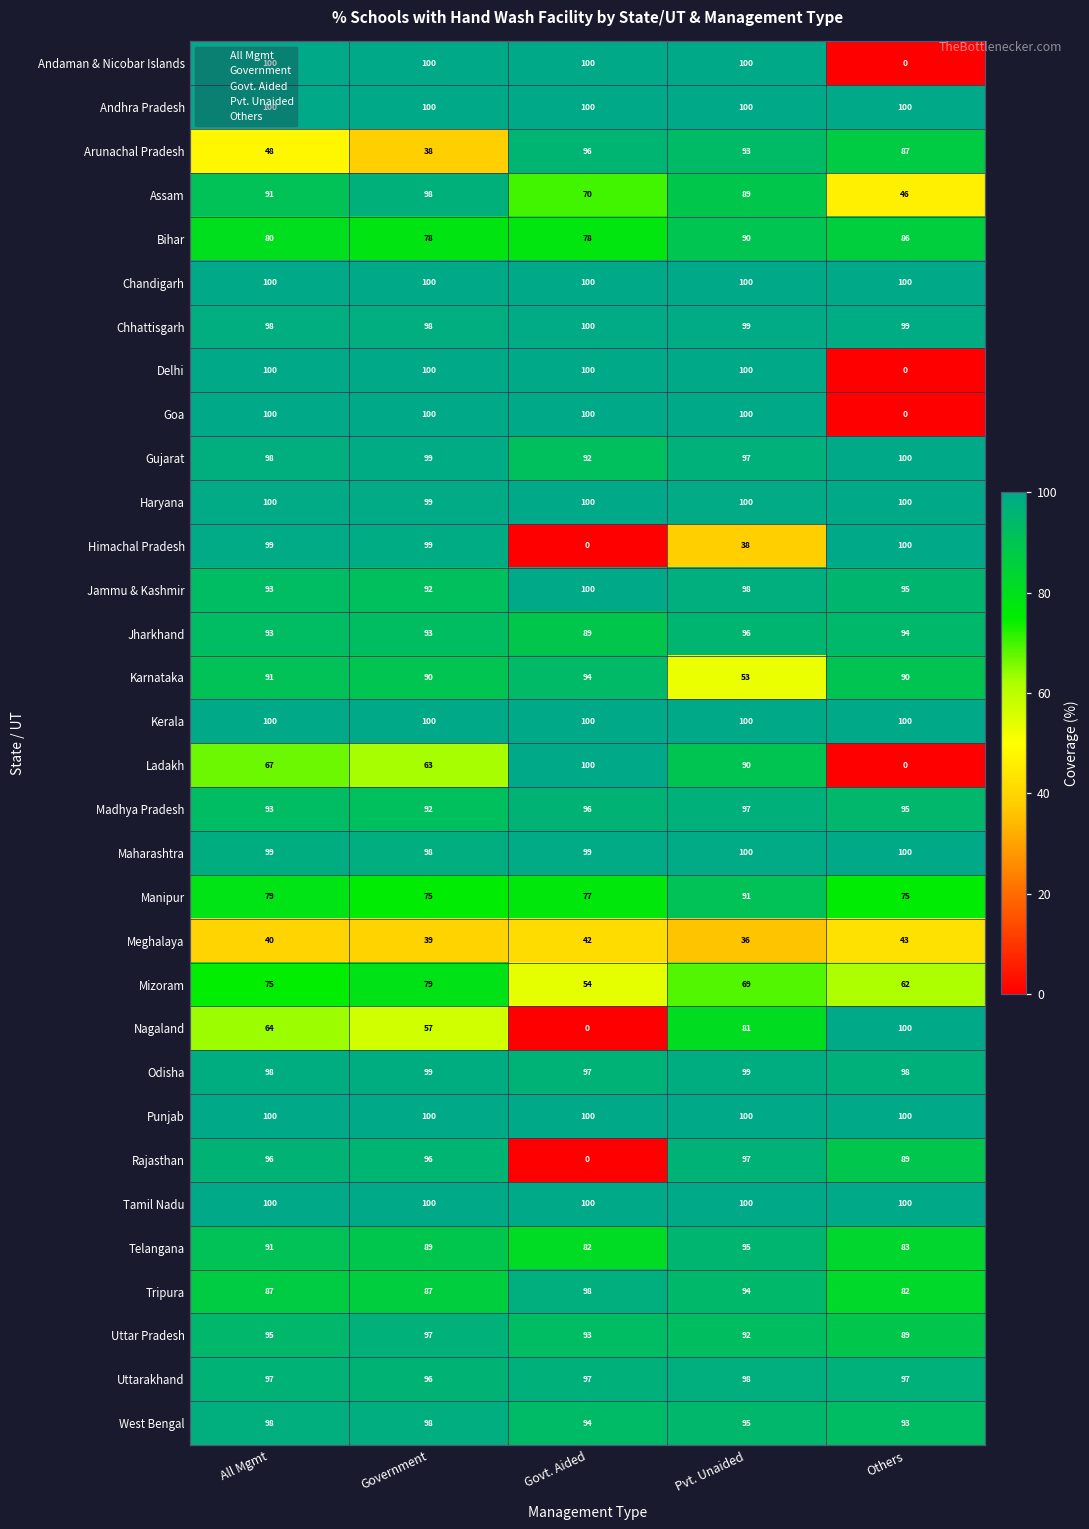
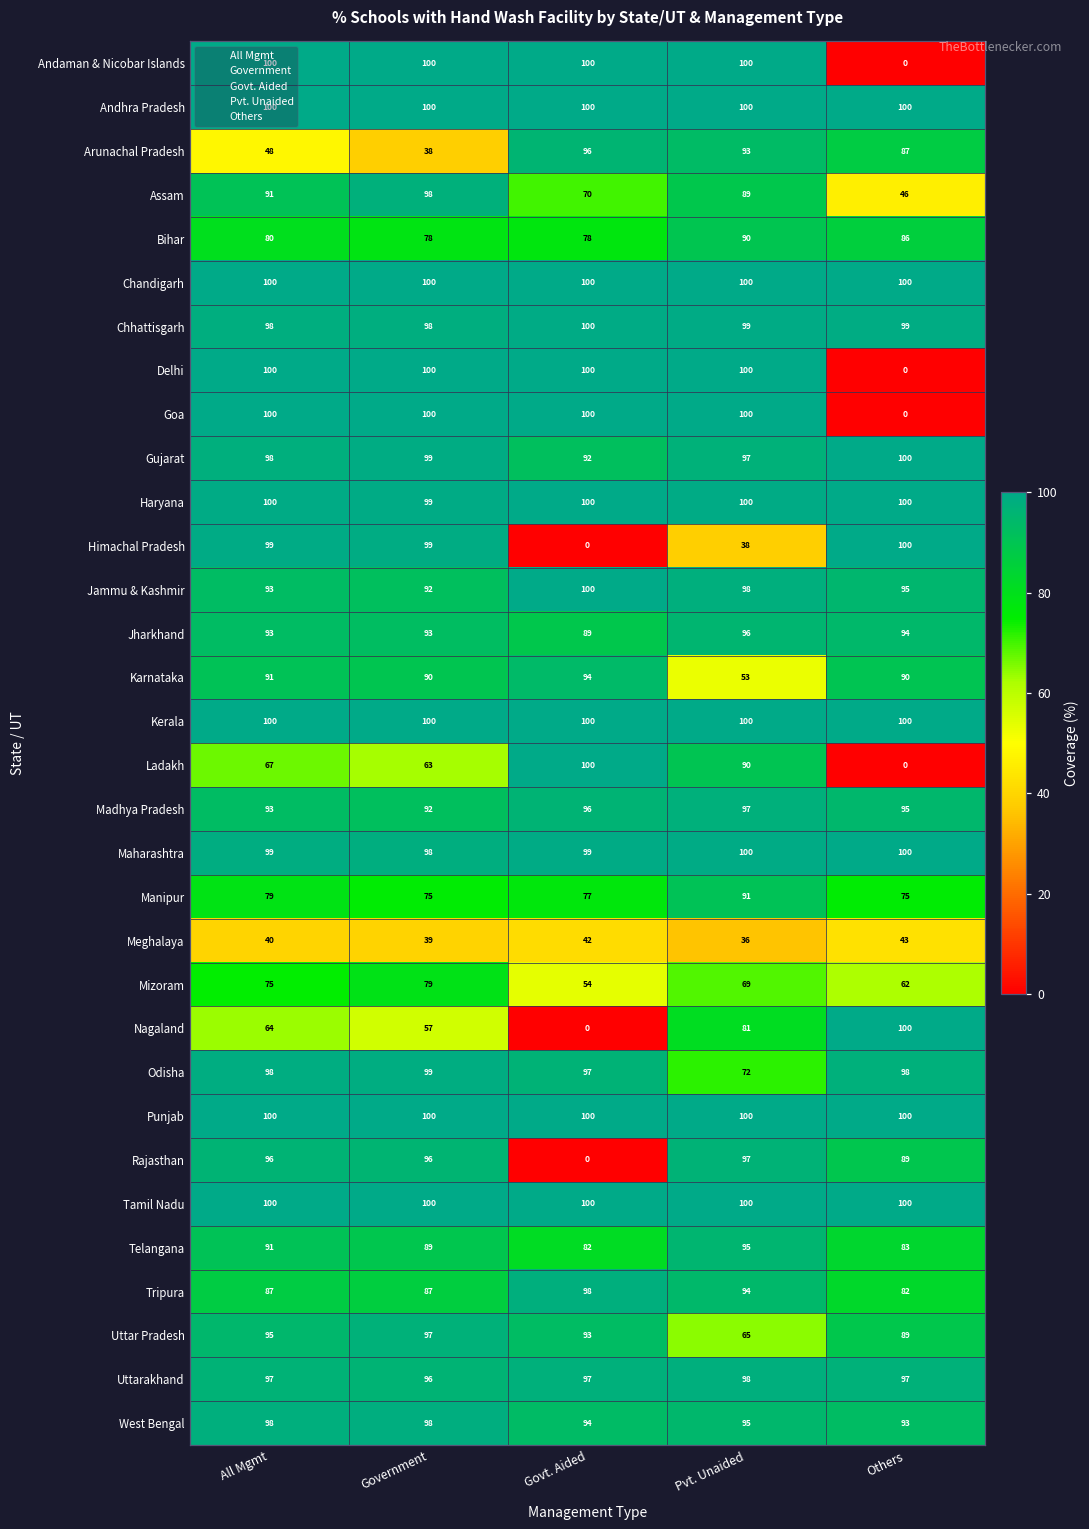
  {
    "Andaman & Nicobar Islands": {
      "Government": 100,
      "Govt. Aided": 100,
      "Pvt. Unaided": 100,
      "Others": 0
    },
    "Andhra Pradesh": {
      "Government": 100,
      "Govt. Aided": 100,
      "Pvt. Unaided": 100,
      "Others": 100
    },
    "Arunachal Pradesh": {
      "All Mgmt": 48,
      "Government": 38,
      "Govt. Aided": 96,
      "Pvt. Unaided": 93,
      "Others": 87
    },
    "Assam": {
      "All Mgmt": 91,
      "Government": 98,
      "Govt. Aided": 70,
      "Pvt. Unaided": 89,
      "Others": 46
    },
    "Bihar": {
      "All Mgmt": 80,
      "Government": 78,
      "Govt. Aided": 78,
      "Pvt. Unaided": 90,
      "Others": 86
    },
    "Chandigarh": {
      "All Mgmt": 100,
      "Government": 100,
      "Govt. Aided": 100,
      "Pvt. Unaided": 100,
      "Others": 100
    },
    "Chhattisgarh": {
      "All Mgmt": 98,
      "Government": 98,
      "Govt. Aided": 100,
      "Pvt. Unaided": 99,
      "Others": 99
    },
    "Delhi": {
      "All Mgmt": 100,
      "Government": 100,
      "Govt. Aided": 100,
      "Pvt. Unaided": 100,
      "Others": 0
    },
    "Goa": {
      "All Mgmt": 100,
      "Government": 100,
      "Govt. Aided": 100,
      "Pvt. Unaided": 100,
      "Others": 0
    },
    "Gujarat": {
      "All Mgmt": 98,
      "Government": 99,
      "Govt. Aided": 92,
      "Pvt. Unaided": 97,
      "Others": 100
    },
    "Haryana": {
      "All Mgmt": 100,
      "Government": 99,
      "Govt. Aided": 100,
      "Pvt. Unaided": 100,
      "Others": 100
    },
    "Himachal Pradesh": {
      "All Mgmt": 99,
      "Government": 99,
      "Govt. Aided": 0,
      "Pvt. Unaided": 38,
      "Others": 100
    },
    "Jammu & Kashmir": {
      "All Mgmt": 93,
      "Government": 92,
      "Govt. Aided": 100,
      "Pvt. Unaided": 98,
      "Others": 95
    },
    "Jharkhand": {
      "All Mgmt": 93,
      "Government": 93,
      "Govt. Aided": 89,
      "Pvt. Unaided": 96,
      "Others": 94
    },
    "Karnataka": {
      "All Mgmt": 91,
      "Government": 90,
      "Govt. Aided": 94,
      "Pvt. Unaided": 53,
      "Others": 90
    },
    "Kerala": {
      "All Mgmt": 100,
      "Government": 100,
      "Govt. Aided": 100,
      "Pvt. Unaided": 100,
      "Others": 100
    },
    "Ladakh": {
      "All Mgmt": 67,
      "Government": 63,
      "Govt. Aided": 100,
      "Pvt. Unaided": 90,
      "Others": 0
    },
    "Madhya Pradesh": {
      "All Mgmt": 93,
      "Government": 92,
      "Govt. Aided": 96,
      "Pvt. Unaided": 97,
      "Others": 95
    },
    "Maharashtra": {
      "All Mgmt": 99,
      "Government": 98,
      "Govt. Aided": 99,
      "Pvt. Unaided": 100,
      "Others": 100
    },
    "Manipur": {
      "All Mgmt": 79,
      "Government": 75,
      "Govt. Aided": 77,
      "Pvt. Unaided": 91,
      "Others": 75
    },
    "Meghalaya": {
      "All Mgmt": 40,
      "Government": 39,
      "Govt. Aided": 42,
      "Pvt. Unaided": 36,
      "Others": 43
    },
    "Mizoram": {
      "All Mgmt": 75,
      "Government": 79,
      "Govt. Aided": 54,
      "Pvt. Unaided": 69,
      "Others": 62
    },
    "Nagaland": {
      "All Mgmt": 64,
      "Government": 57,
      "Govt. Aided": 0,
      "Pvt. Unaided": 81,
      "Others": 100
    },
    "Odisha": {
      "All Mgmt": 98,
      "Government": 99,
      "Govt. Aided": 97,
-     "Pvt. Unaided": 99,
+     "Pvt. Unaided": 72,
      "Others": 98
    },
    "Punjab": {
      "All Mgmt": 100,
      "Government": 100,
      "Govt. Aided": 100,
      "Pvt. Unaided": 100,
      "Others": 100
    },
    "Rajasthan": {
      "All Mgmt": 96,
      "Government": 96,
      "Govt. Aided": 0,
      "Pvt. Unaided": 97,
      "Others": 89
    },
    "Tamil Nadu": {
      "All Mgmt": 100,
      "Government": 100,
      "Govt. Aided": 100,
      "Pvt. Unaided": 100,
      "Others": 100
    },
    "Telangana": {
      "All Mgmt": 91,
      "Government": 89,
      "Govt. Aided": 82,
      "Pvt. Unaided": 95,
      "Others": 83
    },
    "Tripura": {
      "All Mgmt": 87,
      "Government": 87,
      "Govt. Aided": 98,
      "Pvt. Unaided": 94,
      "Others": 82
    },
    "Uttar Pradesh": {
      "All Mgmt": 95,
      "Government": 97,
      "Govt. Aided": 93,
-     "Pvt. Unaided": 92,
+     "Pvt. Unaided": 65,
      "Others": 89
    },
    "Uttarakhand": {
      "All Mgmt": 97,
      "Government": 96,
      "Govt. Aided": 97,
      "Pvt. Unaided": 98,
      "Others": 97
    },
    "West Bengal": {
      "All Mgmt": 98,
      "Government": 98,
      "Govt. Aided": 94,
      "Pvt. Unaided": 95,
      "Others": 93
    }
  }
